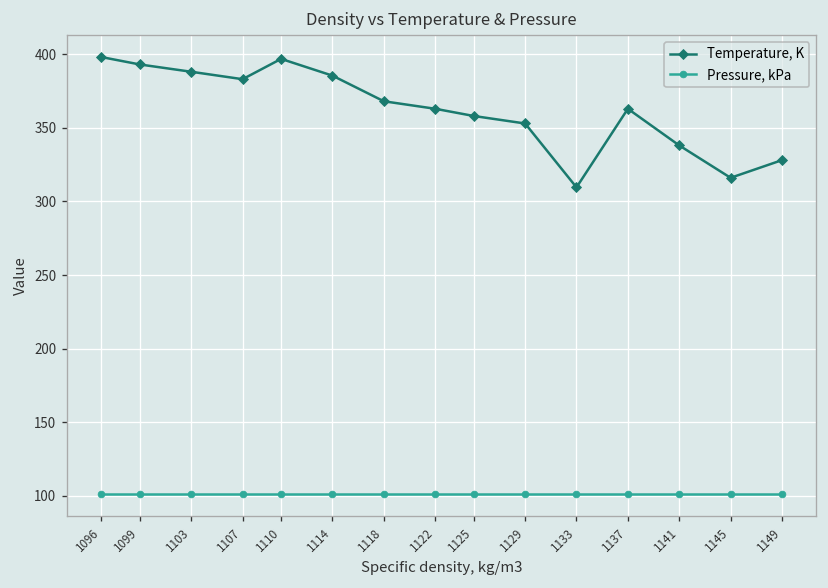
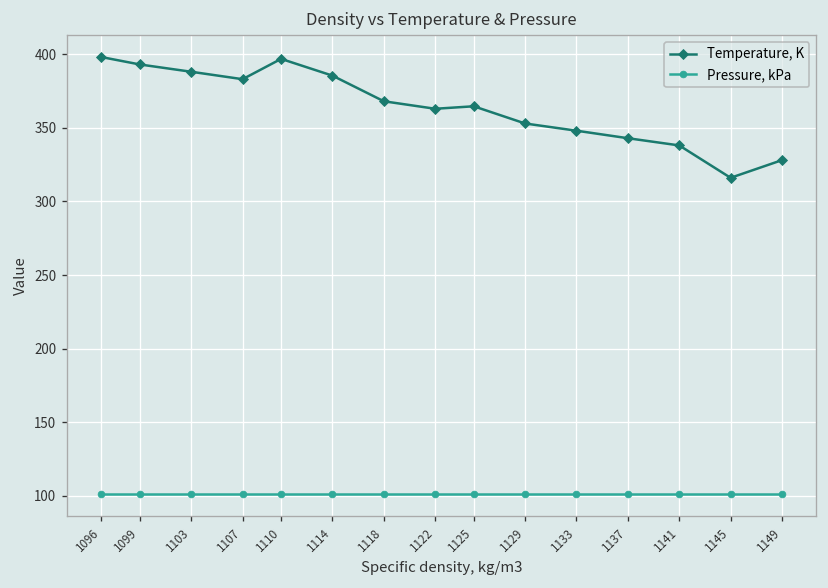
  {
    "Temperature, K": {
      "1096": 398,
      "1099": 393,
      "1103": 388,
      "1107": 383,
      "1110": 397,
      "1114": 386,
      "1118": 368,
      "1122": 363,
-     "1125": 358,
+     "1125": 365,
      "1129": 353,
-     "1133": 310,
-     "1137": 363,
+     "1133": 348,
+     "1137": 343,
      "1141": 338,
      "1145": 316,
      "1149": 328
    },
    "Pressure, kPa": {
      "1096": 101,
      "1099": 101,
      "1103": 101,
      "1107": 101,
      "1110": 101,
      "1114": 101,
      "1118": 101,
      "1122": 101,
      "1125": 101,
      "1129": 101,
      "1133": 101,
      "1137": 101,
      "1141": 101,
      "1145": 101,
      "1149": 101
    }
  }
